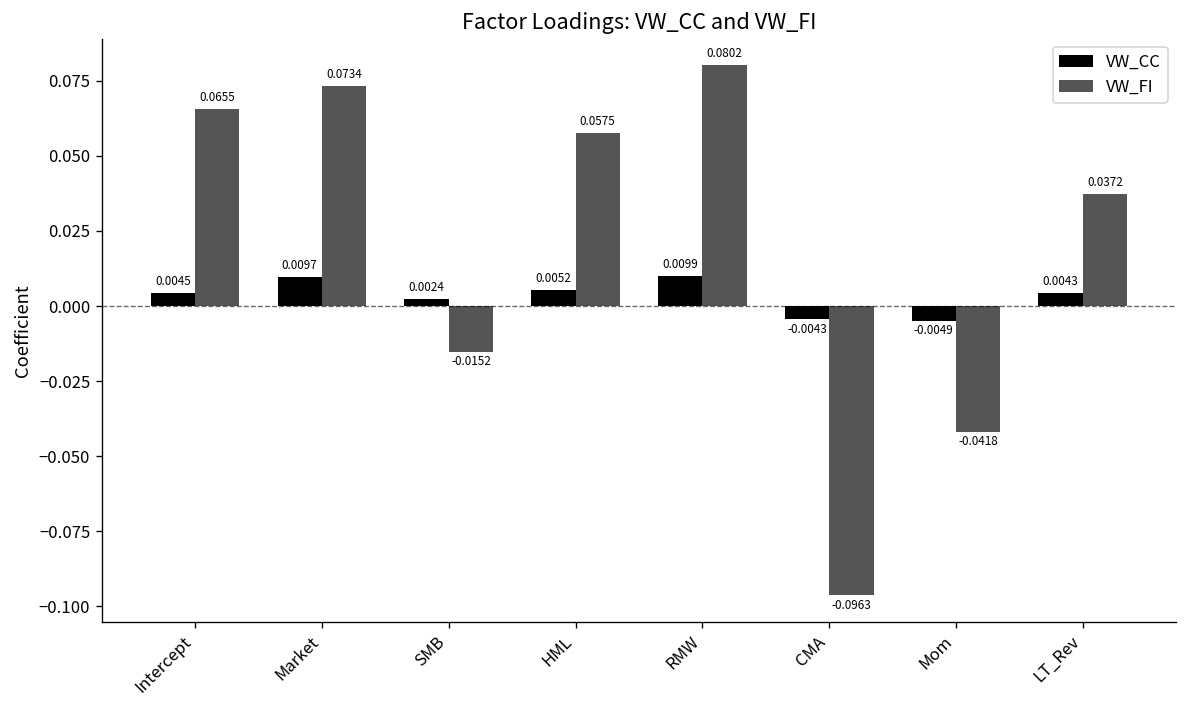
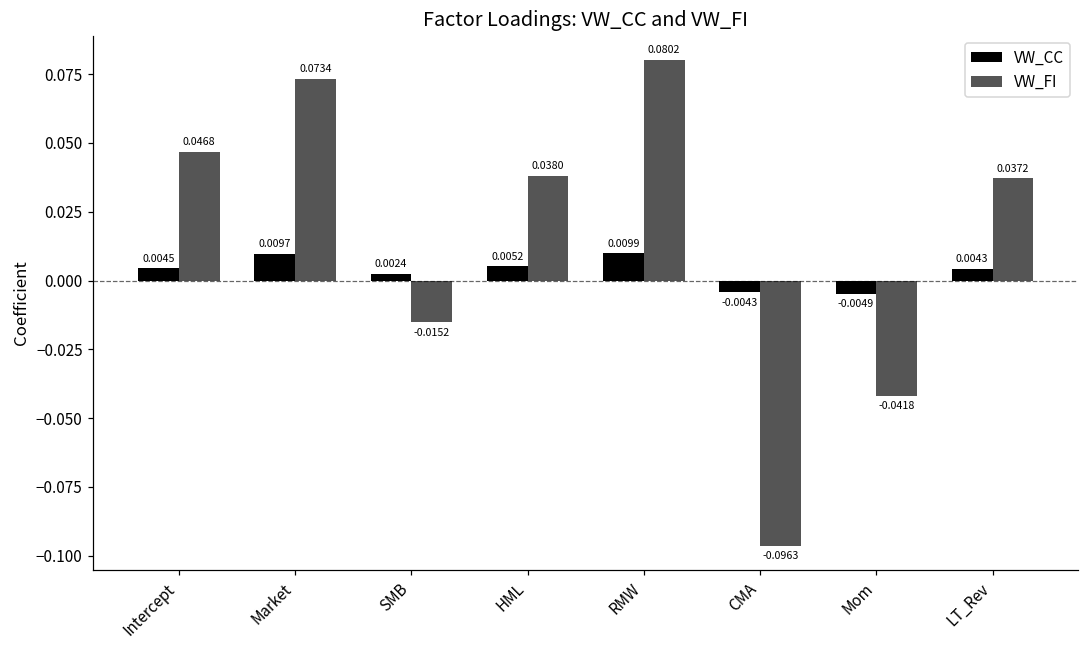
  {
    "VW_CC": {
      "Intercept": 0.0045,
      "Market": 0.0097,
      "SMB": 0.0024,
      "HML": 0.0052,
      "RMW": 0.0099,
      "CMA": -0.0043,
      "Mom": -0.0049,
      "LT_Rev": 0.0043
    },
    "VW_FI": {
-     "Intercept": 0.0655,
+     "Intercept": 0.0468,
      "Market": 0.0734,
      "SMB": -0.0152,
-     "HML": 0.0575,
+     "HML": 0.0380,
      "RMW": 0.0802,
      "CMA": -0.0963,
      "Mom": -0.0418,
      "LT_Rev": 0.0372
    }
  }
